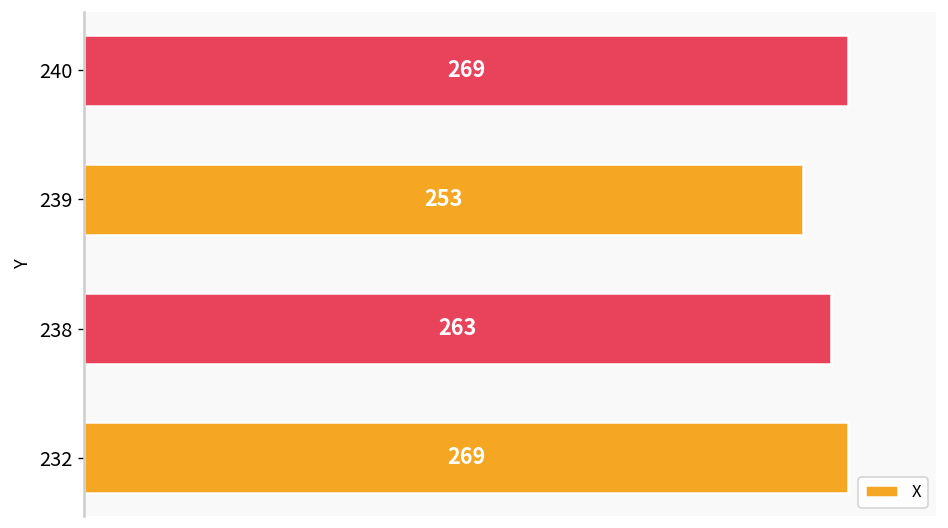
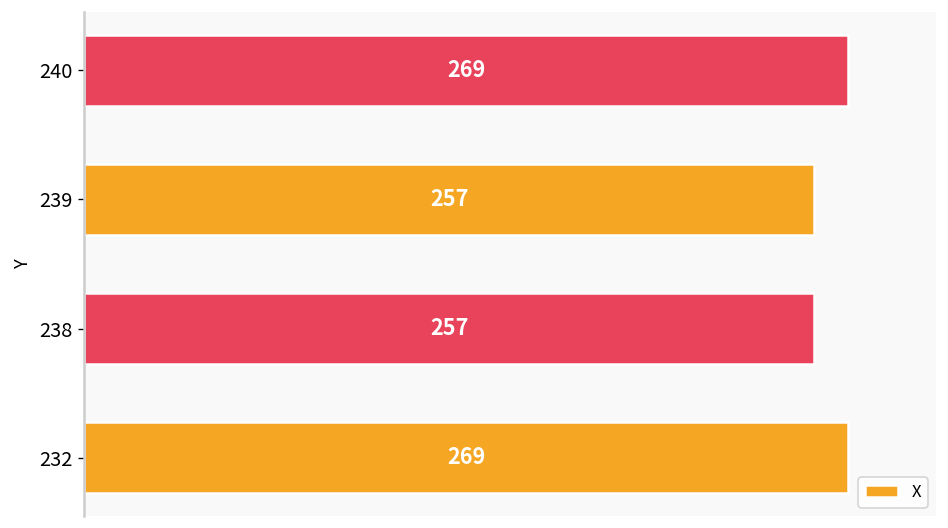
  {
    "240": 269,
-   "239": 253,
-   "238": 263,
+   "239": 257,
+   "238": 257,
    "232": 269
  }
